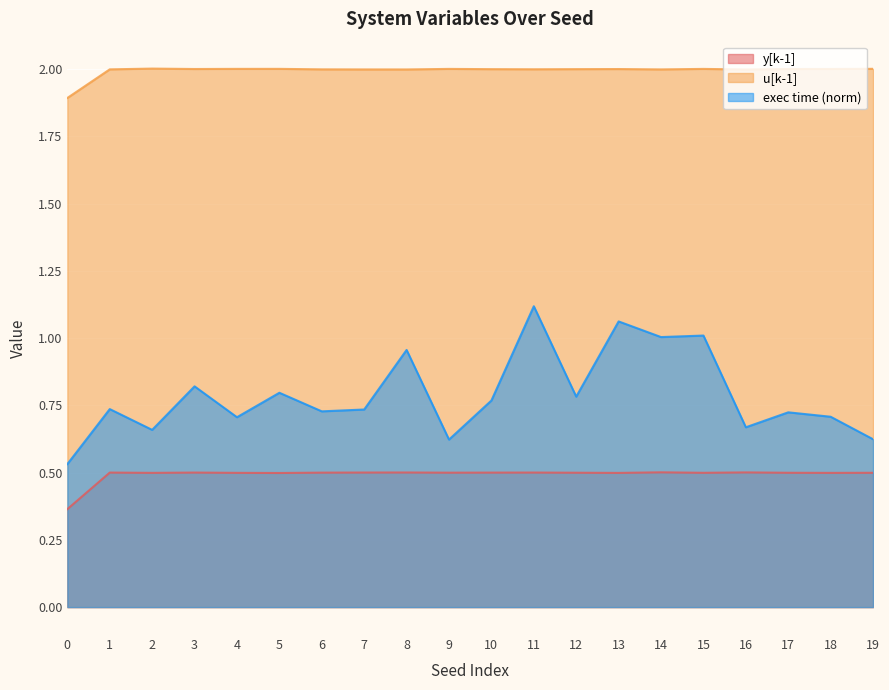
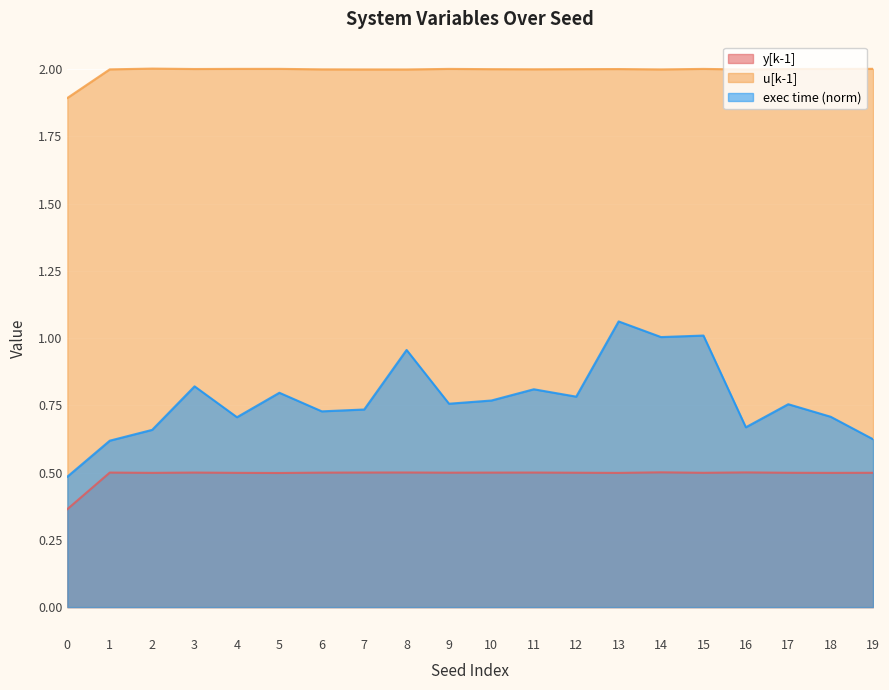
  {
    "exec time (norm)": {
-     "0": 0.53,
-     "1": 0.74,
+     "0": 0.48,
+     "1": 0.62,
      "2": 0.66,
      "3": 0.82,
      "4": 0.71,
      "5": 0.80,
      "6": 0.73,
      "7": 0.73,
      "8": 0.96,
-     "9": 0.62,
+     "9": 0.76,
      "10": 0.77,
-     "11": 1.12,
+     "11": 0.81,
      "12": 0.78,
      "13": 1.06,
      "14": 1.00,
      "15": 1.01,
      "16": 0.67,
-     "17": 0.72,
+     "17": 0.75,
      "18": 0.71,
      "19": 0.62
    }
  }
